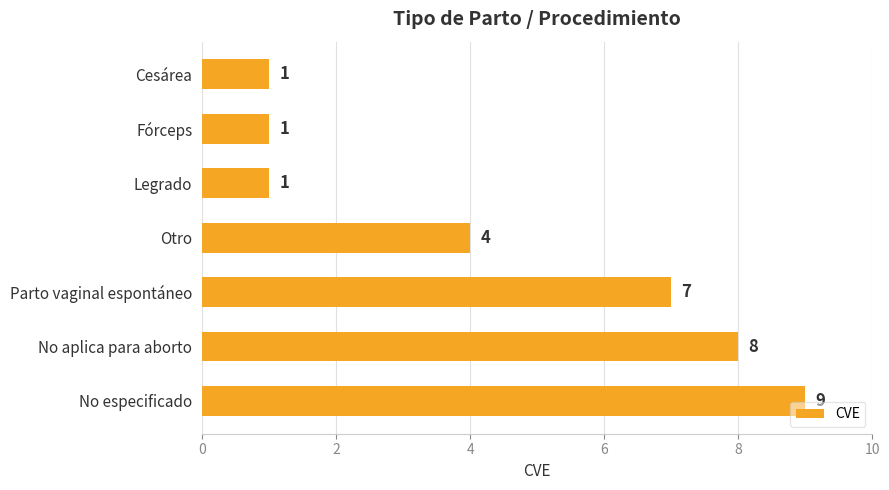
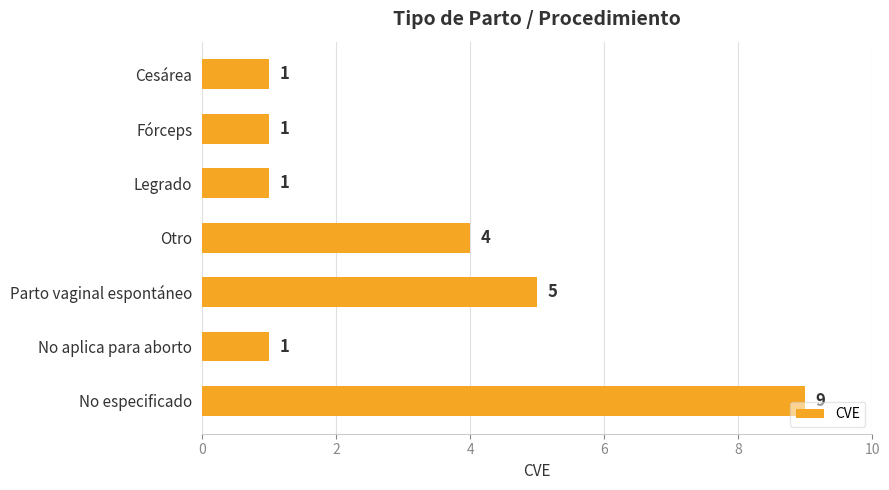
  {
    "Cesárea": 1,
    "Fórceps": 1,
    "Legrado": 1,
    "Otro": 4,
-   "Parto vaginal espontáneo": 7,
-   "No aplica para aborto": 8
+   "Parto vaginal espontáneo": 5,
+   "No aplica para aborto": 1
  }
